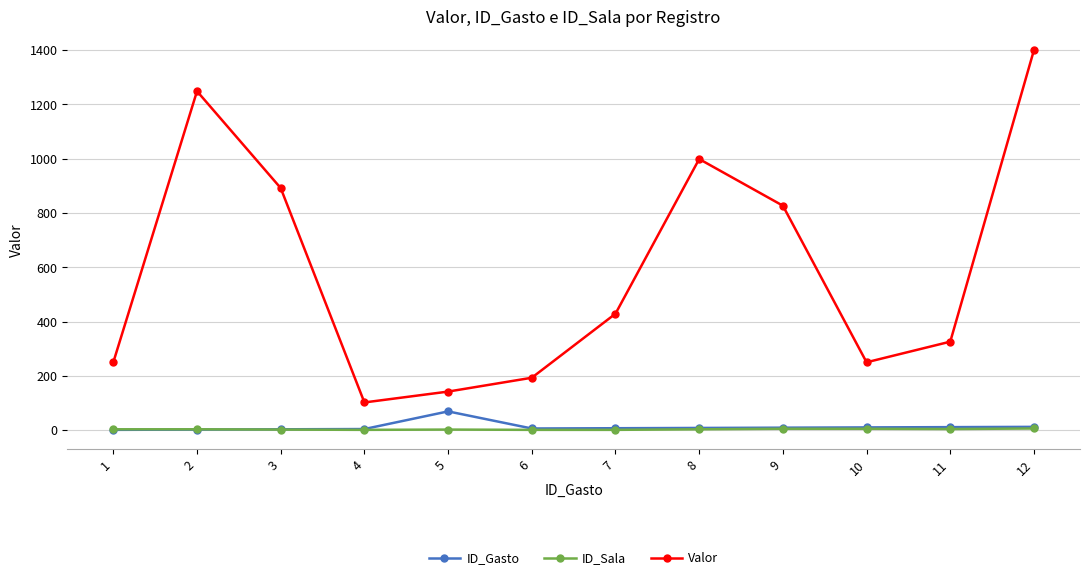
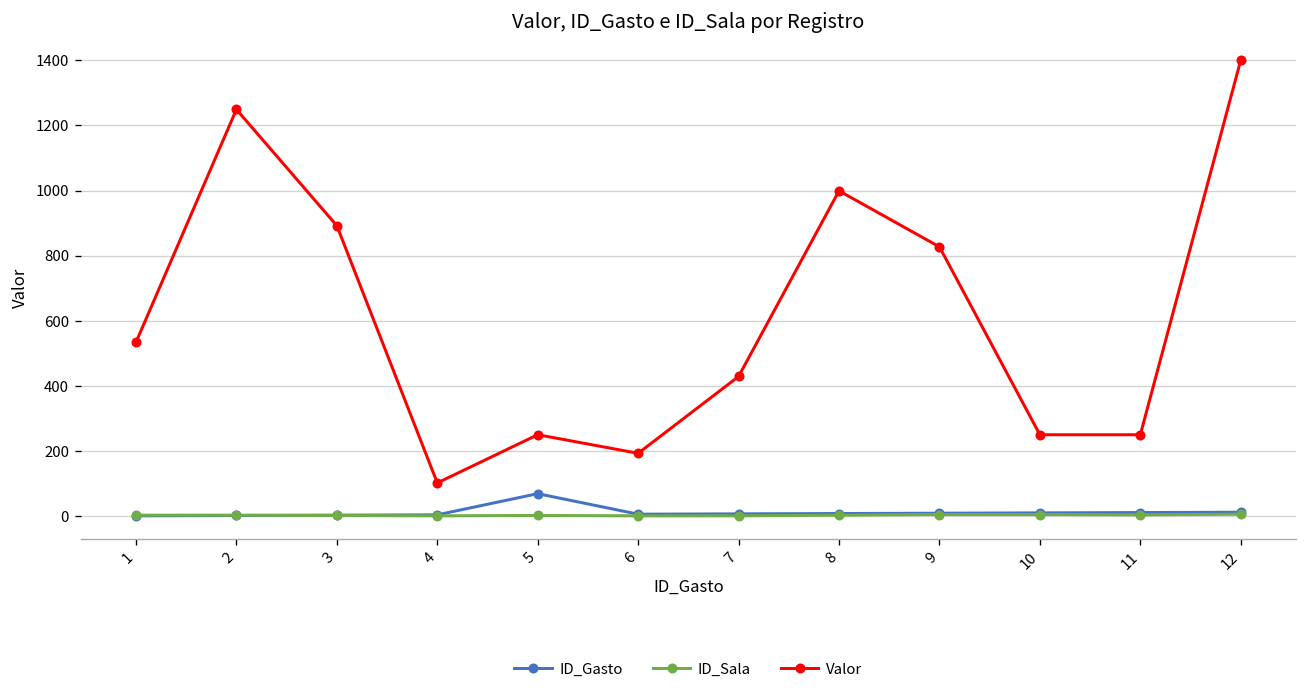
  {
    "ID_Gasto": {
      "5": 70
    },
    "ID_Sala": {
      "5": 0
    },
    "Valor": {
-     "1": 250,
+     "1": 530,
      "2": 1250,
      "3": 890,
      "4": 100,
-     "5": 140,
+     "5": 250,
      "6": 190,
      "7": 430,
      "8": 1000,
      "9": 830,
      "10": 250,
-     "11": 330,
+     "11": 250,
      "12": 1400
    }
  }
